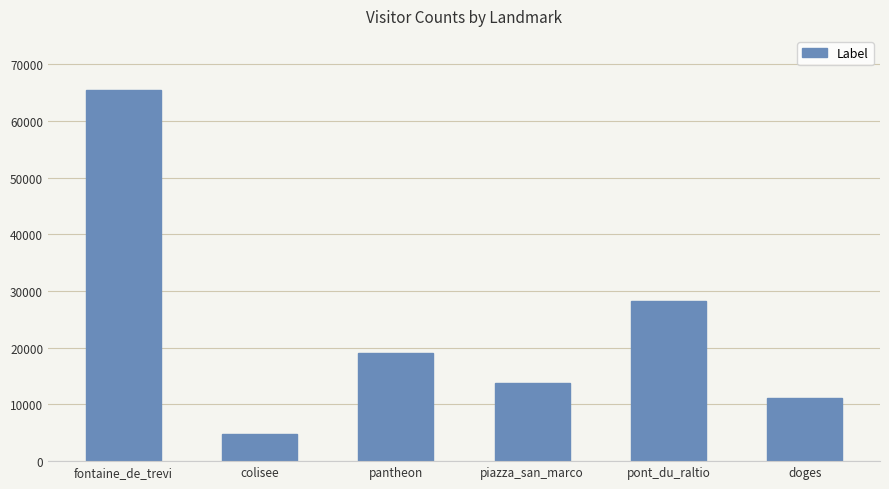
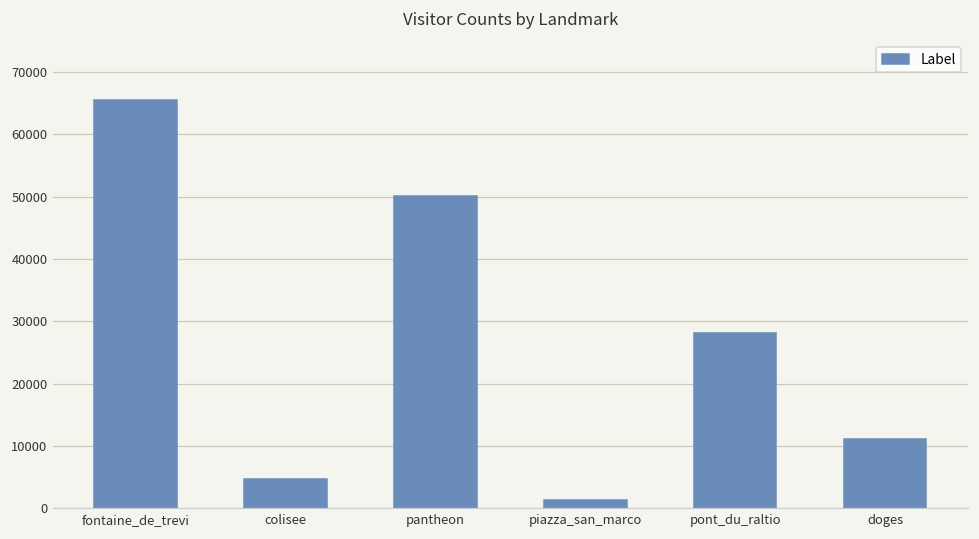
  {
    "fontaine_de_trevi": 65000,
    "colisee": 5000,
-   "pantheon": 19000,
-   "piazza_san_marco": 14000,
+   "pantheon": 50000,
+   "piazza_san_marco": 1000,
    "pont_du_raltio": 28000,
    "doges": 11000
  }
